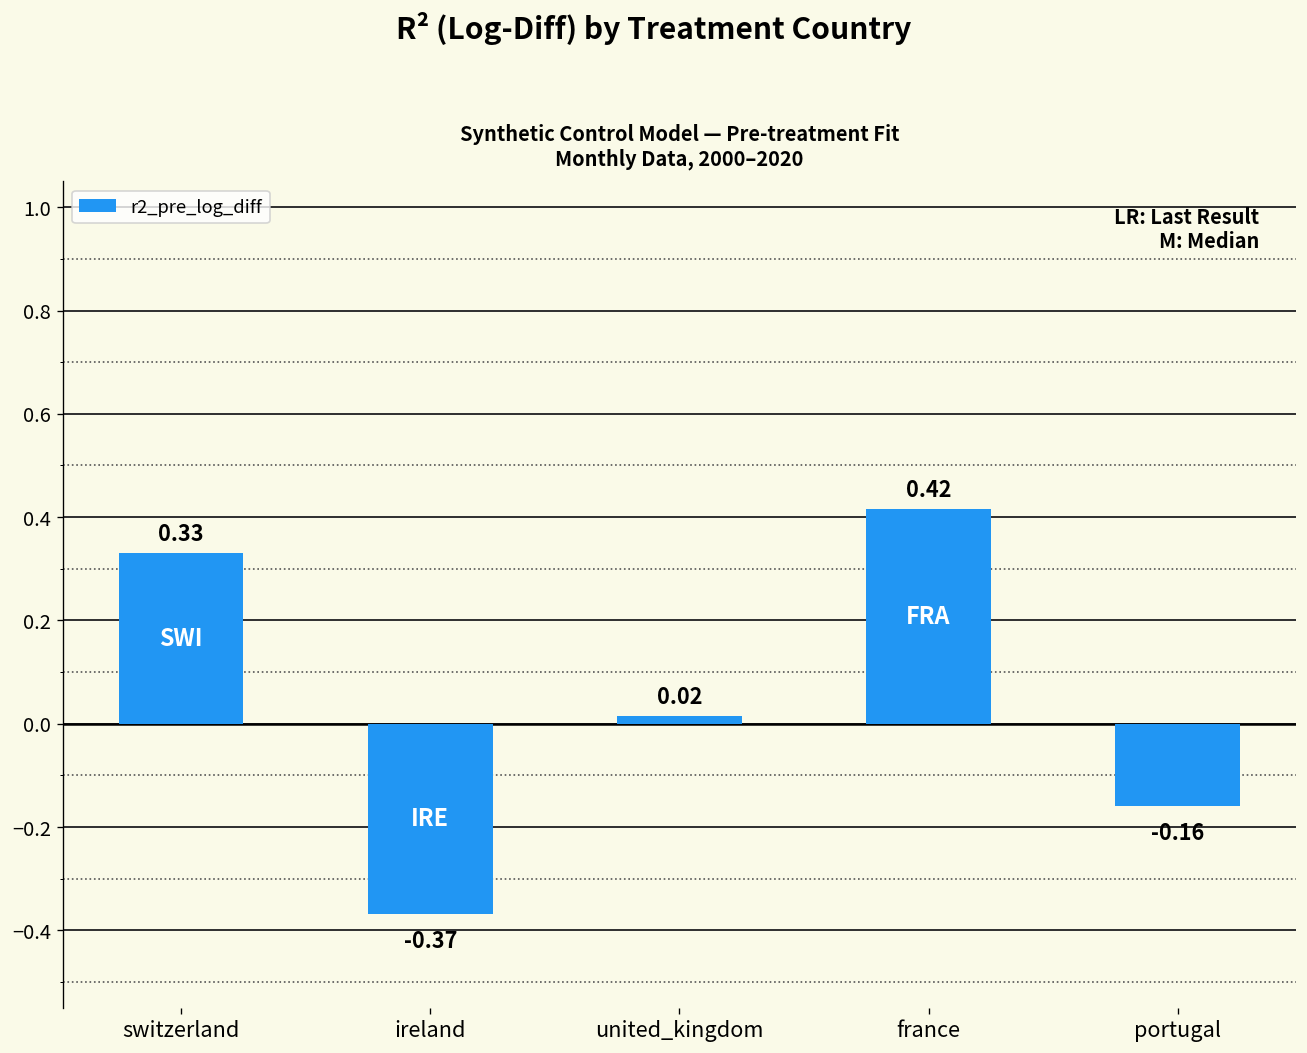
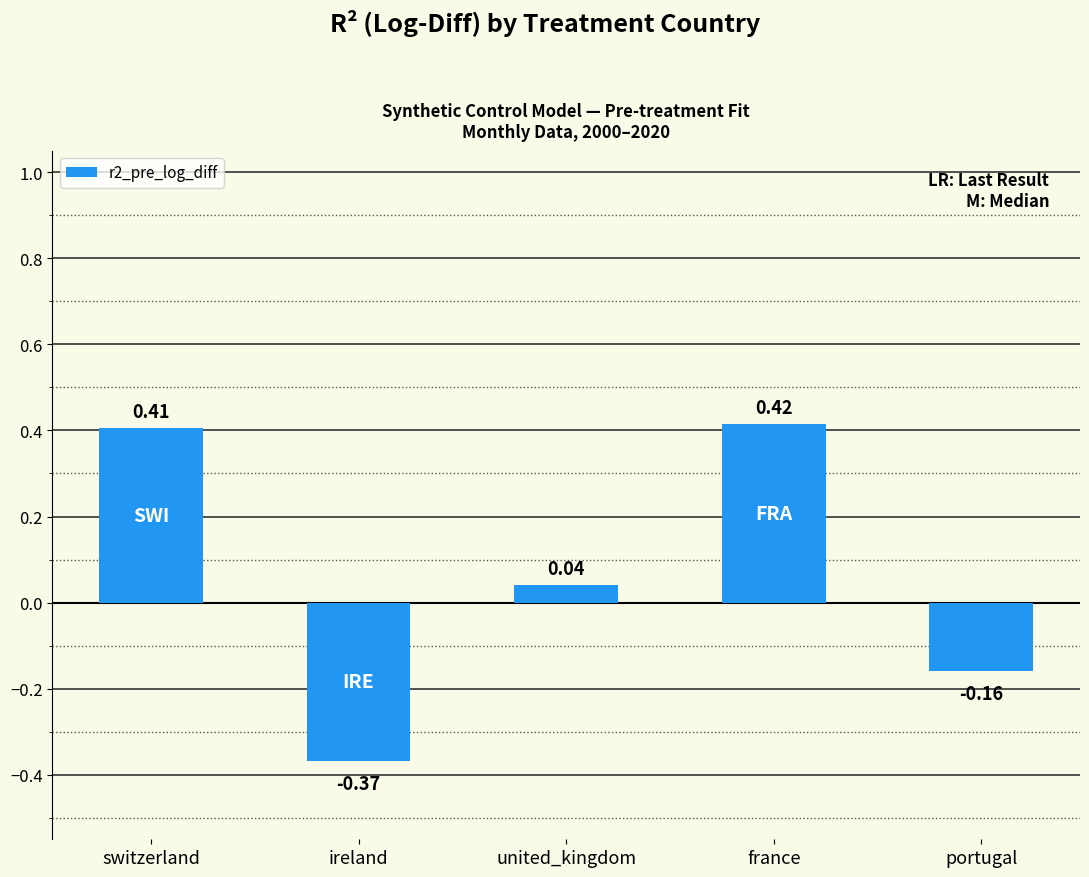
  {
-   "switzerland": 0.33,
+   "switzerland": 0.41,
    "ireland": -0.37,
-   "united_kingdom": 0.02,
+   "united_kingdom": 0.04,
    "france": 0.42,
    "portugal": -0.16
  }
